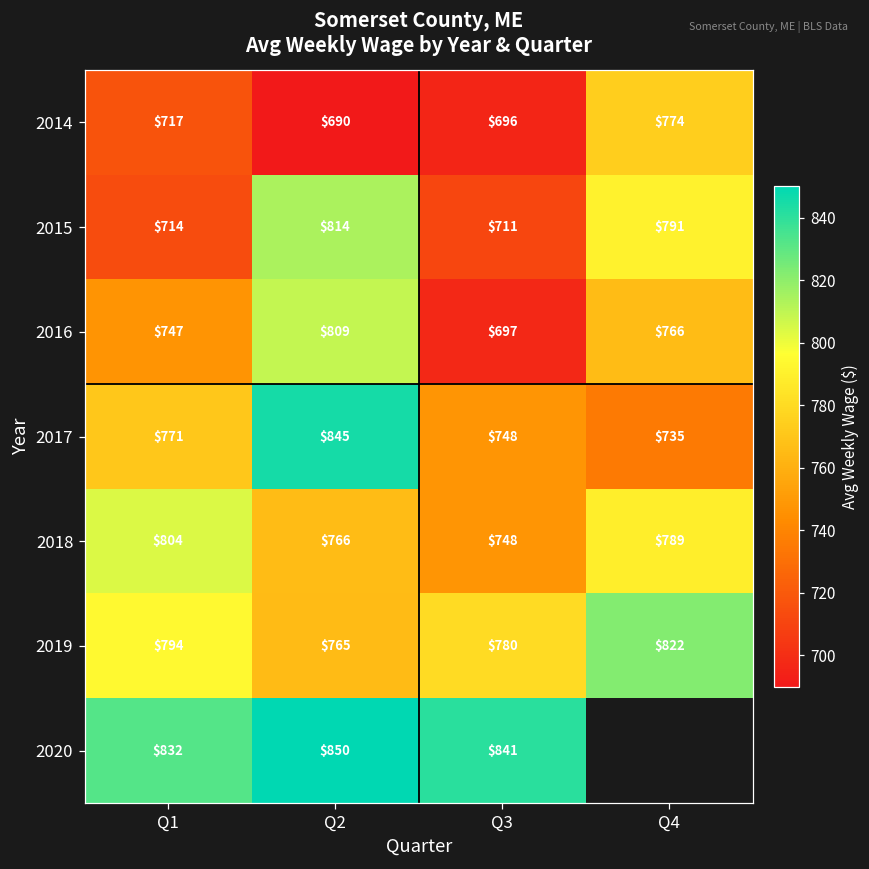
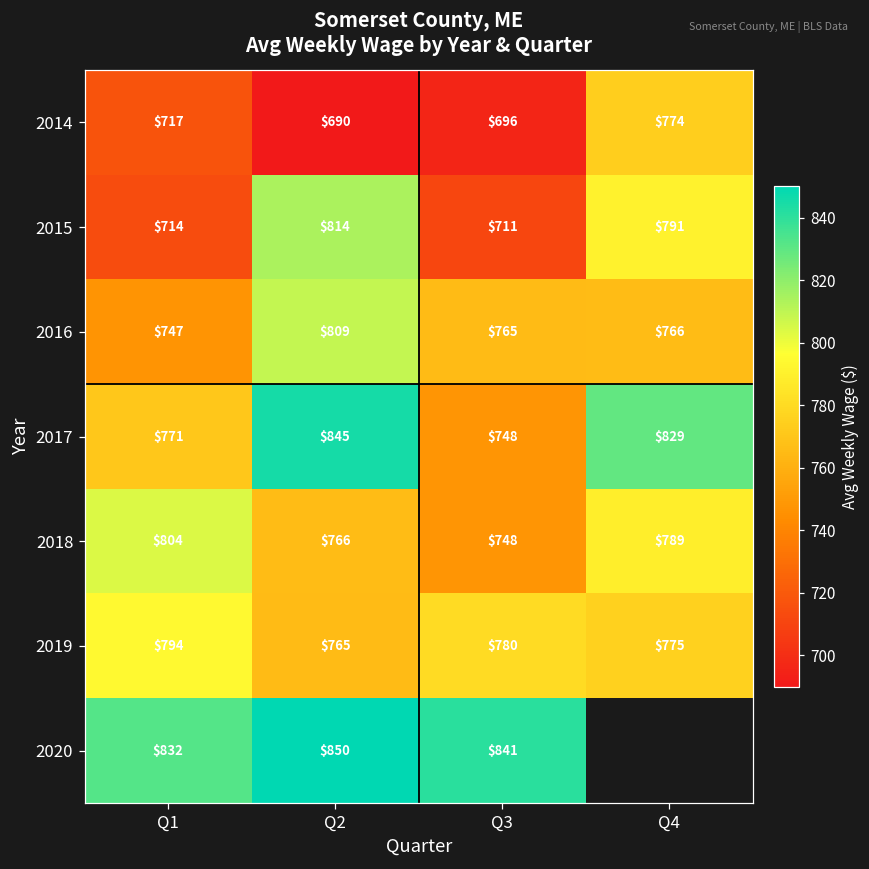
  {
    "2014": {
      "Q1": "$717",
      "Q2": "$690",
      "Q3": "$696",
      "Q4": "$774"
    },
    "2015": {
      "Q1": "$714",
      "Q2": "$814",
      "Q3": "$711",
      "Q4": "$791"
    },
    "2016": {
      "Q1": "$747",
      "Q2": "$809",
-     "Q3": "$697",
+     "Q3": "$765",
      "Q4": "$766"
    },
    "2017": {
      "Q1": "$771",
      "Q2": "$845",
      "Q3": "$748",
-     "Q4": "$735"
+     "Q4": "$829"
    },
    "2018": {
      "Q1": "$804",
      "Q2": "$766",
      "Q3": "$748",
      "Q4": "$789"
    },
    "2019": {
      "Q1": "$794",
      "Q2": "$765",
      "Q3": "$780",
-     "Q4": "$822"
+     "Q4": "$775"
    },
    "2020": {
      "Q1": "$832",
      "Q2": "$850",
      "Q3": "$841"
    }
  }
